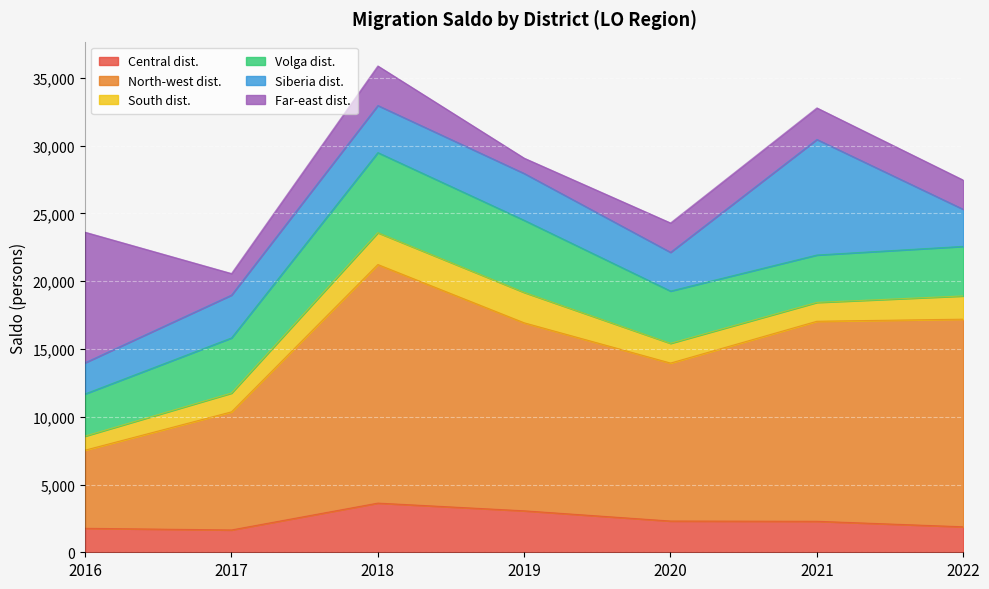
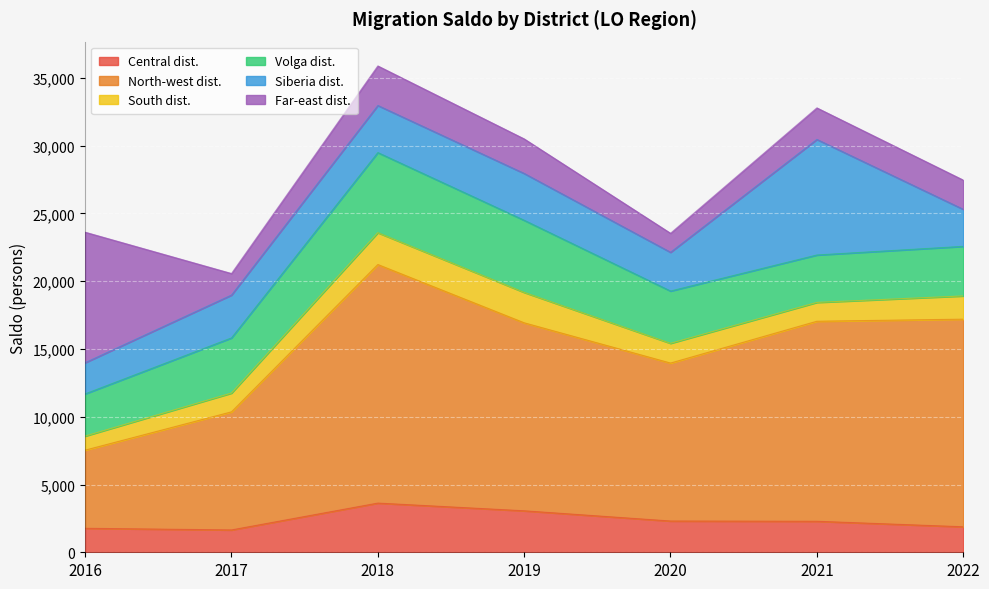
  {
    "South dist.": {
      "2016": "1,000",
      "2017": "1,400",
      "2018": "2,300",
      "2019": "2,200",
      "2020": "1,500",
      "2021": "1,400",
      "2022": "1,700"
    },
    "Volga dist.": {
      "2016": "3,100",
      "2017": "4,100",
      "2018": "5,900",
      "2019": "5,300",
      "2020": "3,900",
      "2021": "3,500",
      "2022": "3,700"
    },
    "Siberia dist.": {
      "2016": "2,300",
      "2017": "3,200",
      "2018": "3,500",
      "2019": "3,500",
      "2020": "2,900",
      "2021": "8,500",
      "2022": "2,700"
    },
    "Far-east dist.": {
      "2016": "9,600",
      "2017": "1,600",
      "2018": "2,900",
-     "2019": "1,100",
-     "2020": "2,200",
+     "2019": "2,500",
+     "2020": "1,400",
      "2021": "2,300",
      "2022": "2,200"
    }
  }
